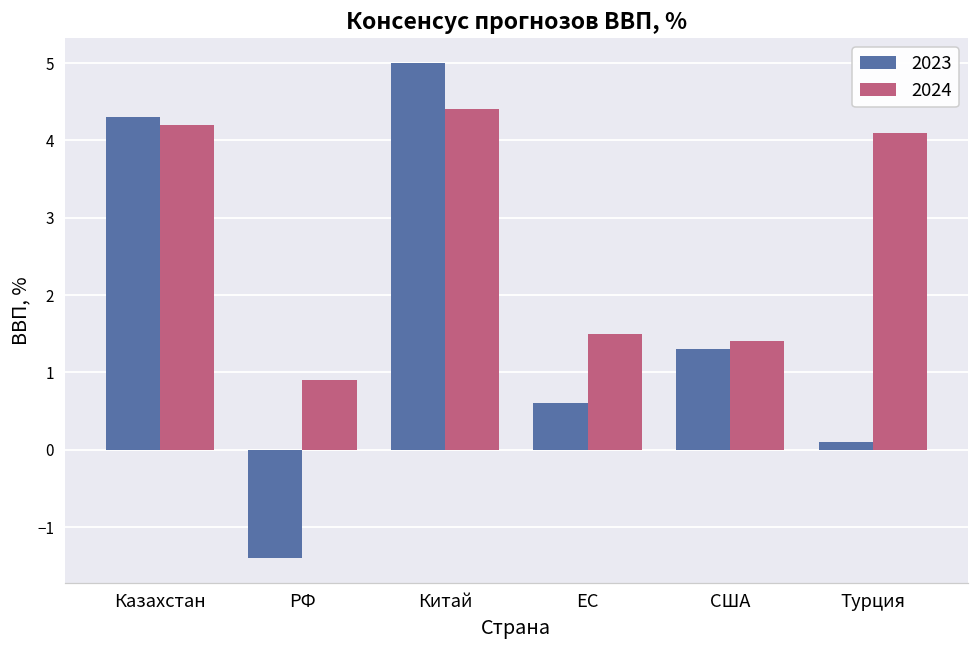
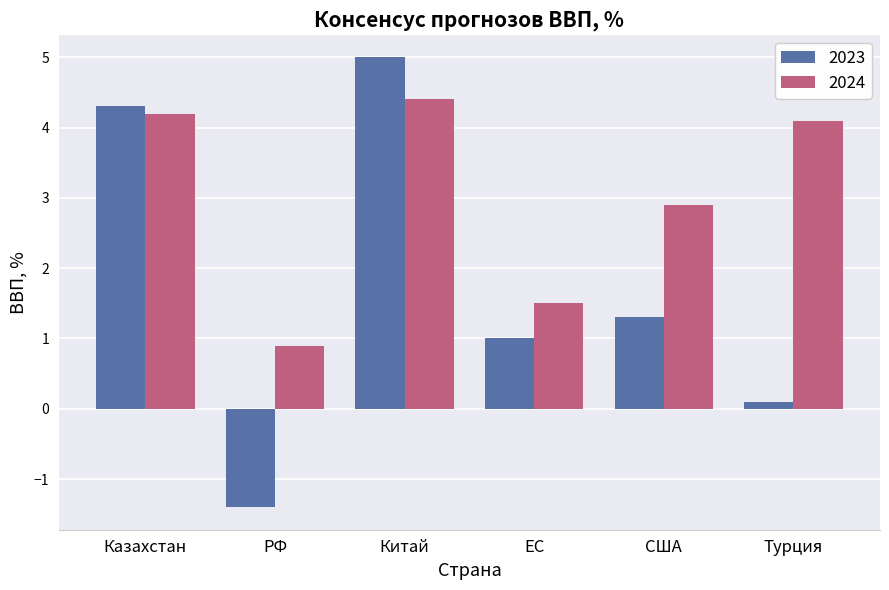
  {
    "2023": {
      "Казахстан": 4.3,
      "РФ": -1.4,
      "Китай": 5.0,
-     "ЕС": 0.6,
+     "ЕС": 1.0,
      "США": 1.3,
      "Турция": 0.1
    },
    "2024": {
      "Казахстан": 4.2,
      "РФ": 0.9,
      "Китай": 4.4,
      "ЕС": 1.5,
-     "США": 1.4,
+     "США": 2.9,
      "Турция": 4.1
    }
  }
